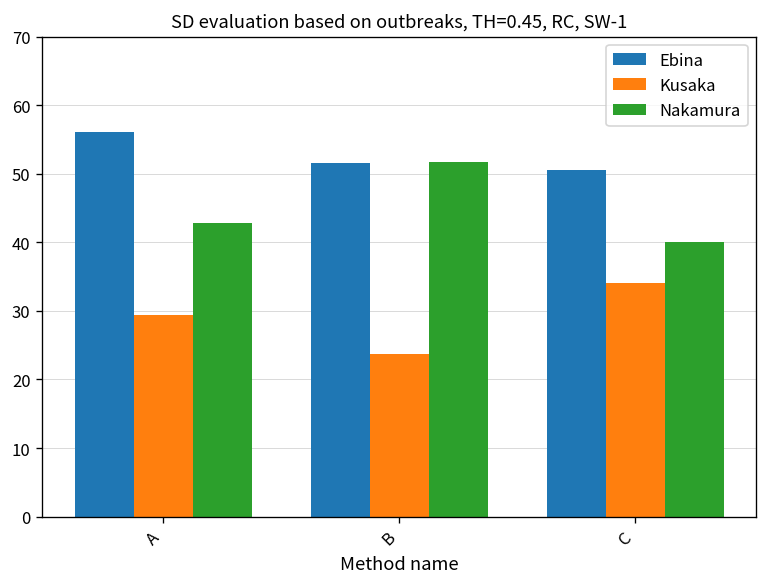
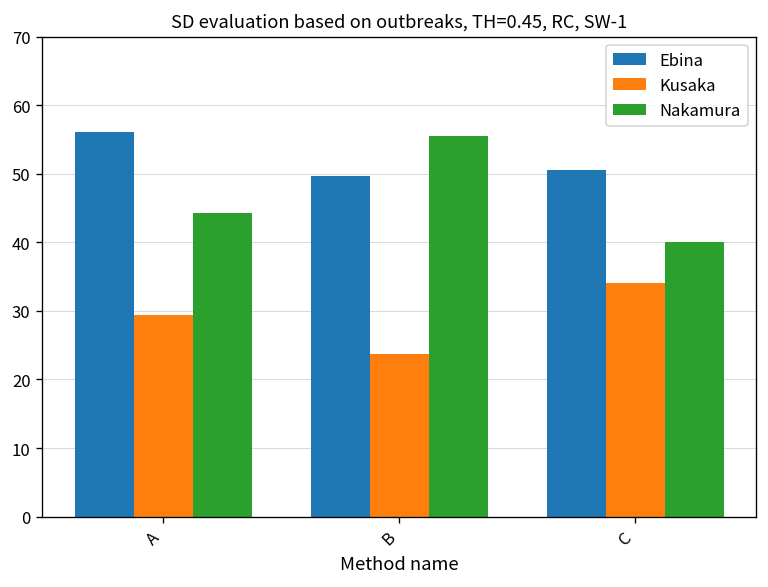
  {
    "Ebina": {
      "A": 56,
-     "B": 52,
+     "B": 50,
      "C": 51
    },
    "Kusaka": {
      "A": 29,
      "B": 24,
      "C": 34
    },
    "Nakamura": {
-     "A": 43,
-     "B": 52,
+     "A": 44,
+     "B": 56,
      "C": 40
    }
  }
